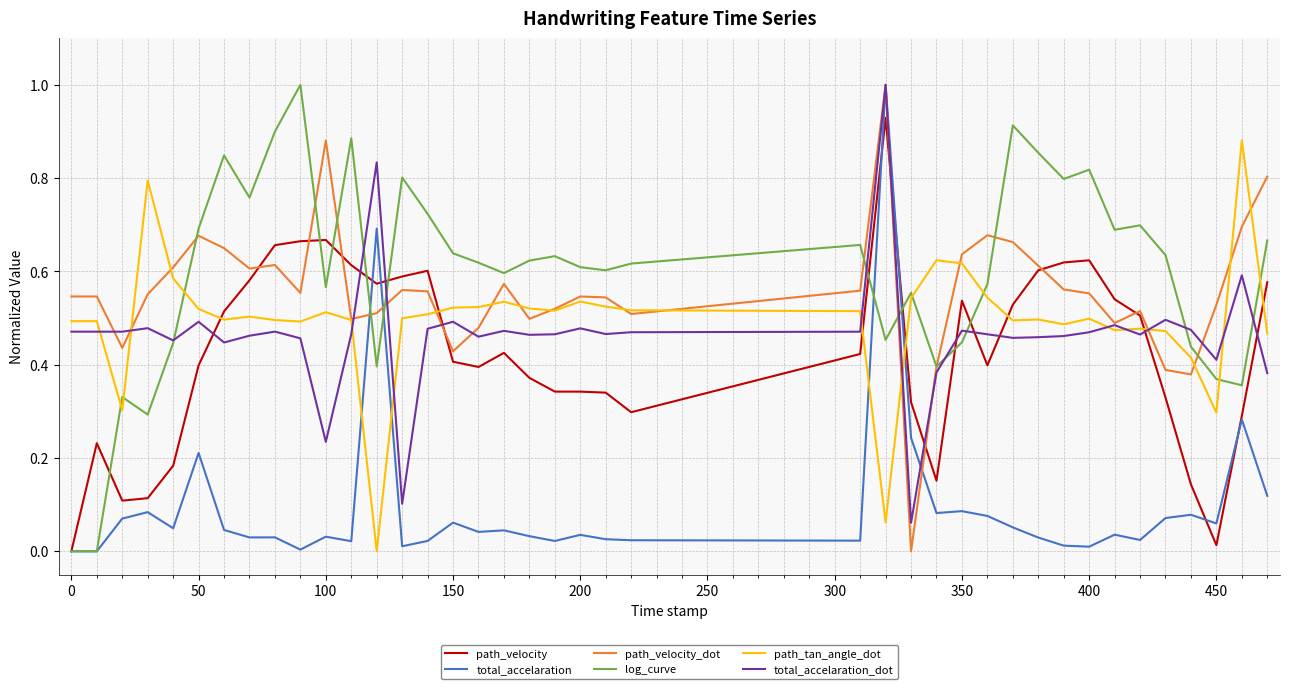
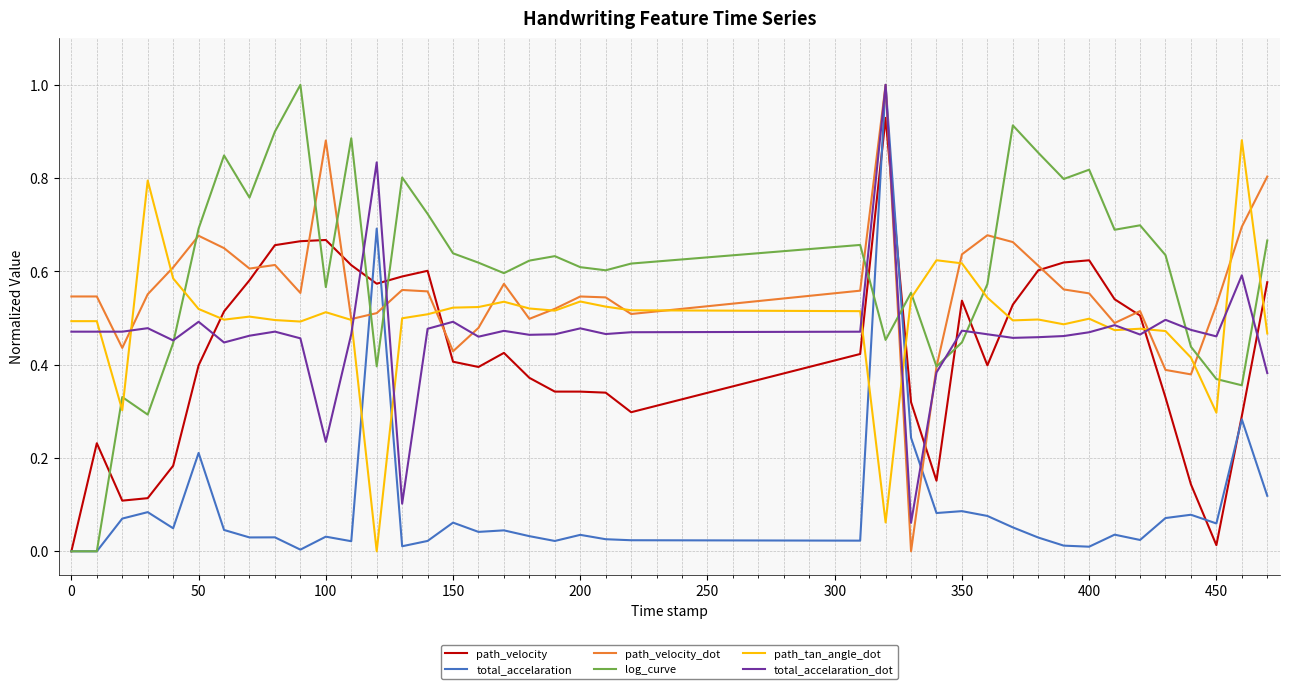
  {
    "path_velocity": {
      "50": 0.40,
      "100": 0.67,
      "150": 0.41,
      "200": 0.34,
      "350": 0.54,
      "400": 0.62,
      "450": 0.01
    },
    "total_accelaration": {
      "50": 0.21,
      "100": 0.03,
      "150": 0.06,
      "200": 0.04,
      "350": 0.09,
      "400": 0.01,
      "450": 0.06
    },
    "path_velocity_dot": {
      "0": 0.55,
      "50": 0.68,
      "100": 0.88,
      "150": 0.43,
      "200": 0.55,
      "350": 0.64,
      "400": 0.55,
      "450": 0.53
    },
    "log_curve": {
      "50": 0.69,
      "100": 0.57,
      "150": 0.64,
      "200": 0.61,
      "350": 0.45,
      "400": 0.82,
      "450": 0.37
    },
    "path_tan_angle_dot": {
      "0": 0.49,
      "50": 0.52,
      "100": 0.51,
      "150": 0.52,
      "200": 0.54,
      "350": 0.62,
      "400": 0.50,
      "450": 0.30
    },
    "total_accelaration_dot": {
      "0": 0.47,
      "50": 0.49,
      "100": 0.23,
      "150": 0.49,
      "200": 0.48,
      "350": 0.47,
      "400": 0.47,
-     "450": 0.41
+     "450": 0.46
    }
  }
